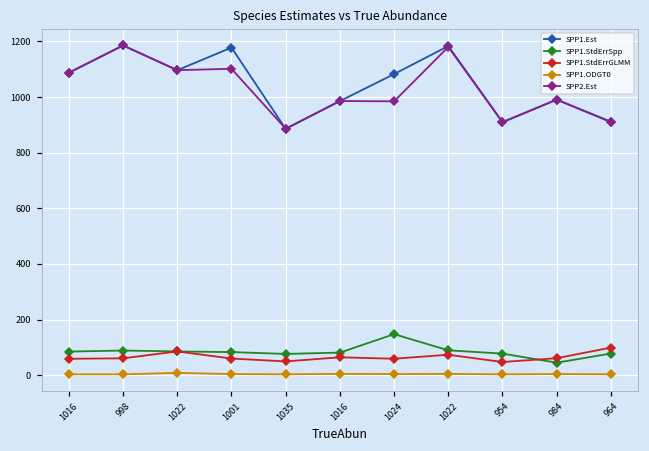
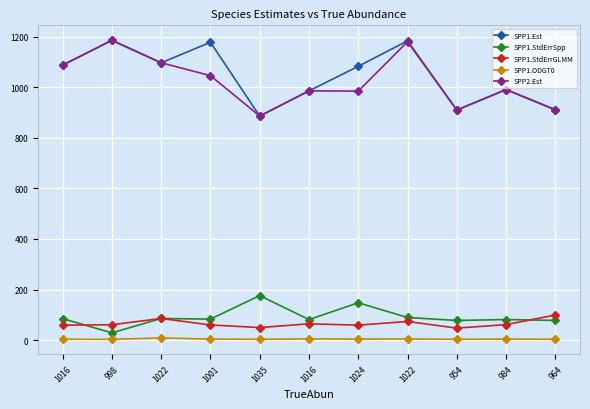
  {
    "SPP1.Est": {
      "1001": 1180,
      "1024": 1080
    },
    "SPP1.StdErrSpp": {
-     "998": 90,
+     "998": 30,
      "1001": 80,
-     "1035": 80,
+     "1035": 180,
      "1024": 150,
      "954": 80,
-     "984": 50,
+     "984": 80,
      "964": 80
    },
    "SPP1.StdErrGLMM": {
      "998": 60,
      "1001": 60,
      "1035": 50,
      "1024": 60,
      "954": 50,
      "984": 60,
      "964": 100
    },
    "SPP1.ODGT0": {
      "998": 0,
      "1001": 0,
      "1035": 0,
      "1024": 0,
      "954": 0,
      "984": 0,
      "964": 0
    },
    "SPP2.Est": {
-     "1001": 1100,
+     "1001": 1050,
      "1024": 980
    }
  }
